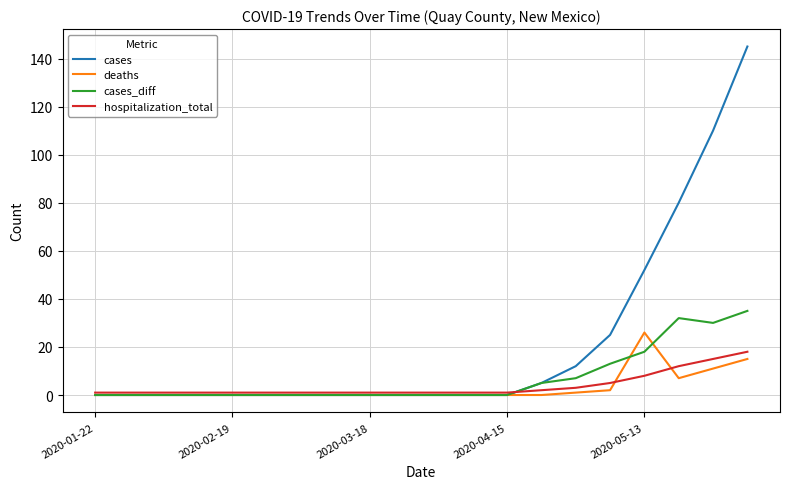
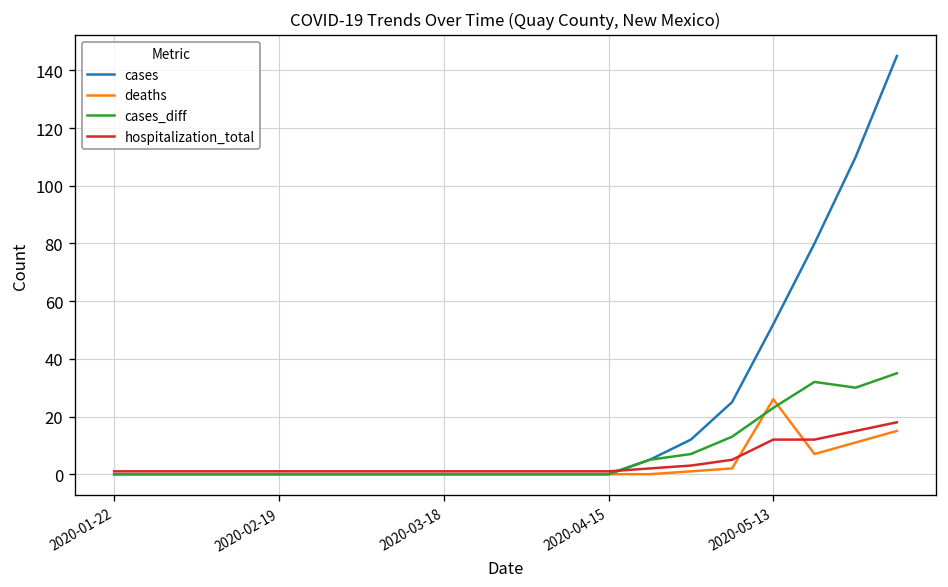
  {
    "cases": {
      "2020-05-13": 52
    },
    "deaths": {
      "2020-05-13": 26
    },
    "cases_diff": {
-     "2020-05-13": 18
+     "2020-05-13": 23
    },
    "hospitalization_total": {
-     "2020-05-13": 8
+     "2020-05-13": 12
    }
  }
